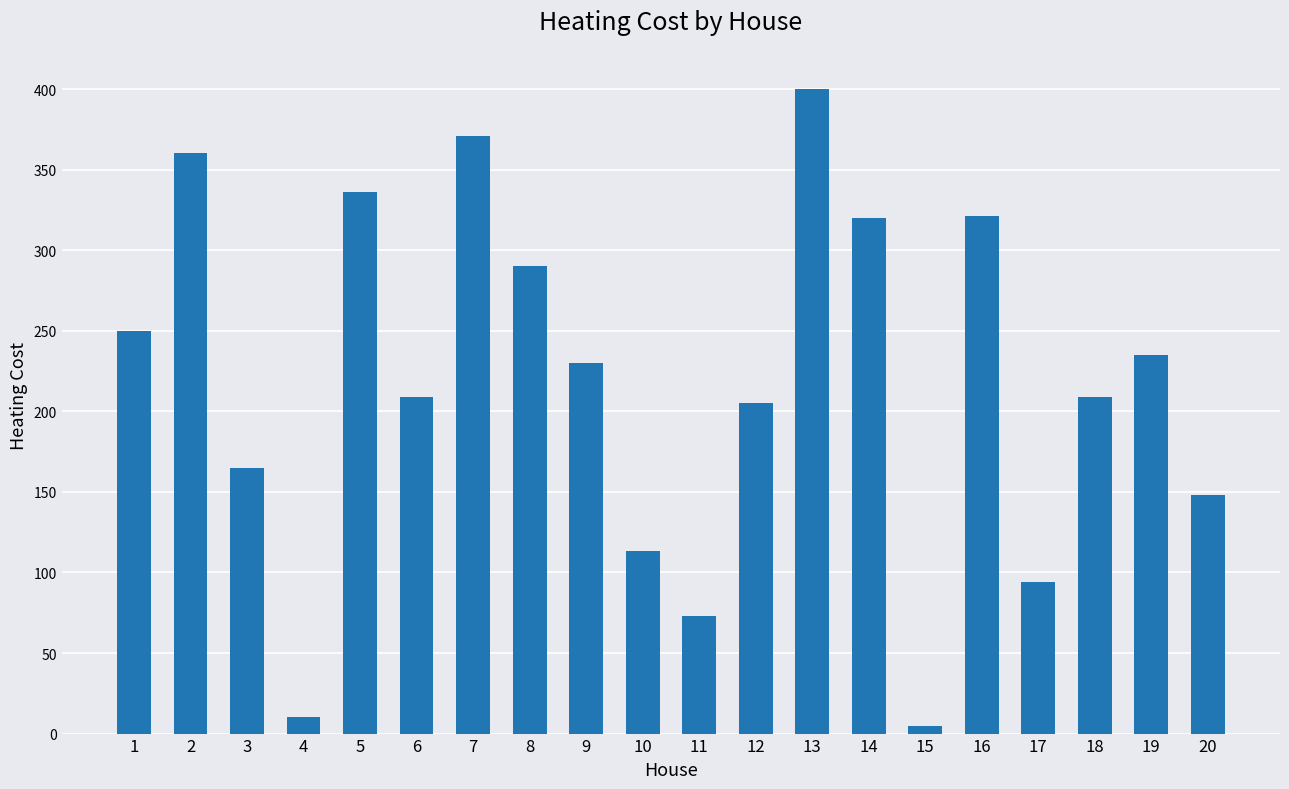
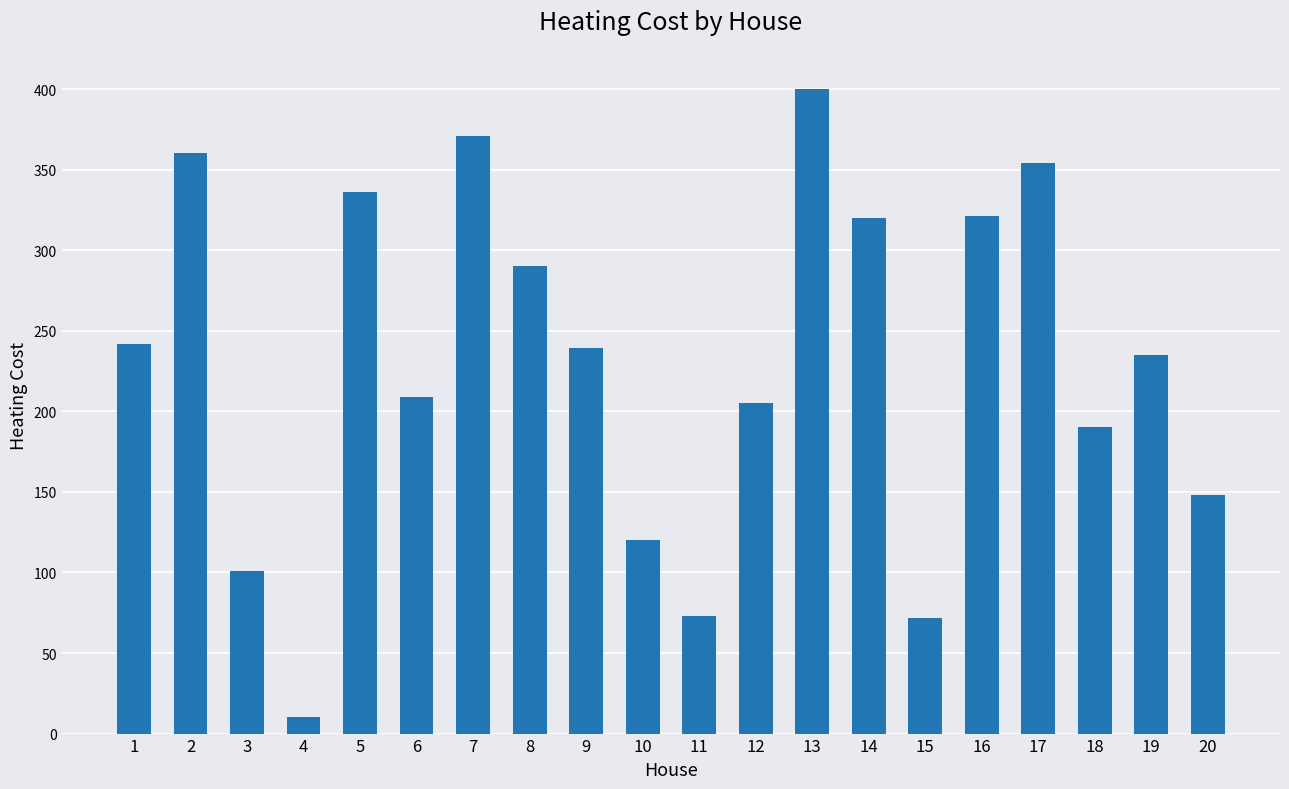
  {
-   "1": 250,
+   "1": 242,
    "2": 360,
-   "3": 165,
+   "3": 101,
    "4": 10,
    "5": 336,
    "6": 209,
    "7": 371,
    "8": 290,
-   "9": 230,
-   "10": 113,
+   "9": 239,
+   "10": 120,
    "11": 73,
    "12": 205,
    "13": 400,
    "14": 320,
-   "15": 5,
+   "15": 72,
    "16": 321,
-   "17": 94,
-   "18": 209,
+   "17": 354,
+   "18": 190,
    "19": 235,
    "20": 148
  }
